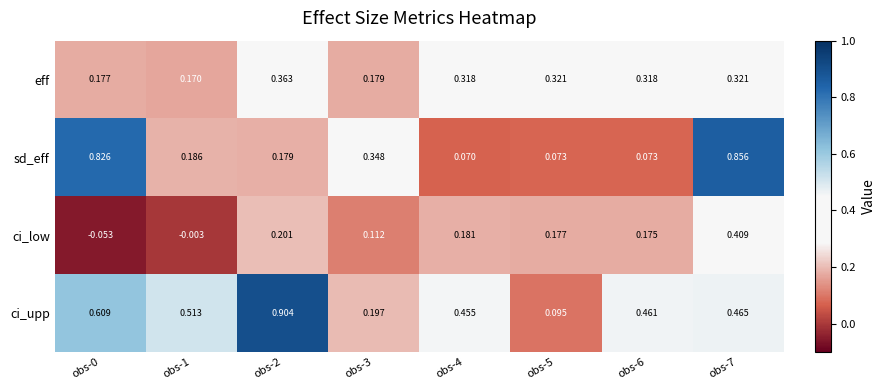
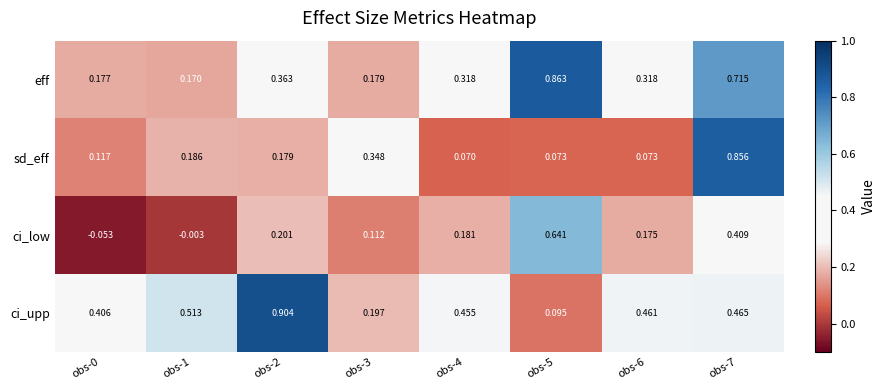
  {
    "eff": {
      "obs-0": 0.177,
      "obs-1": 0.170,
      "obs-2": 0.363,
      "obs-3": 0.179,
      "obs-4": 0.318,
-     "obs-5": 0.321,
+     "obs-5": 0.863,
      "obs-6": 0.318,
-     "obs-7": 0.321
+     "obs-7": 0.715
    },
    "sd_eff": {
-     "obs-0": 0.826,
+     "obs-0": 0.117,
      "obs-1": 0.186,
      "obs-2": 0.179,
      "obs-3": 0.348,
      "obs-4": 0.070,
      "obs-5": 0.073,
      "obs-6": 0.073,
      "obs-7": 0.856
    },
    "ci_low": {
      "obs-0": -0.053,
      "obs-1": -0.003,
      "obs-2": 0.201,
      "obs-3": 0.112,
      "obs-4": 0.181,
-     "obs-5": 0.177,
+     "obs-5": 0.641,
      "obs-6": 0.175,
      "obs-7": 0.409
    },
    "ci_upp": {
-     "obs-0": 0.609,
+     "obs-0": 0.406,
      "obs-1": 0.513,
      "obs-2": 0.904,
      "obs-3": 0.197,
      "obs-4": 0.455,
      "obs-5": 0.095,
      "obs-6": 0.461,
      "obs-7": 0.465
    }
  }
